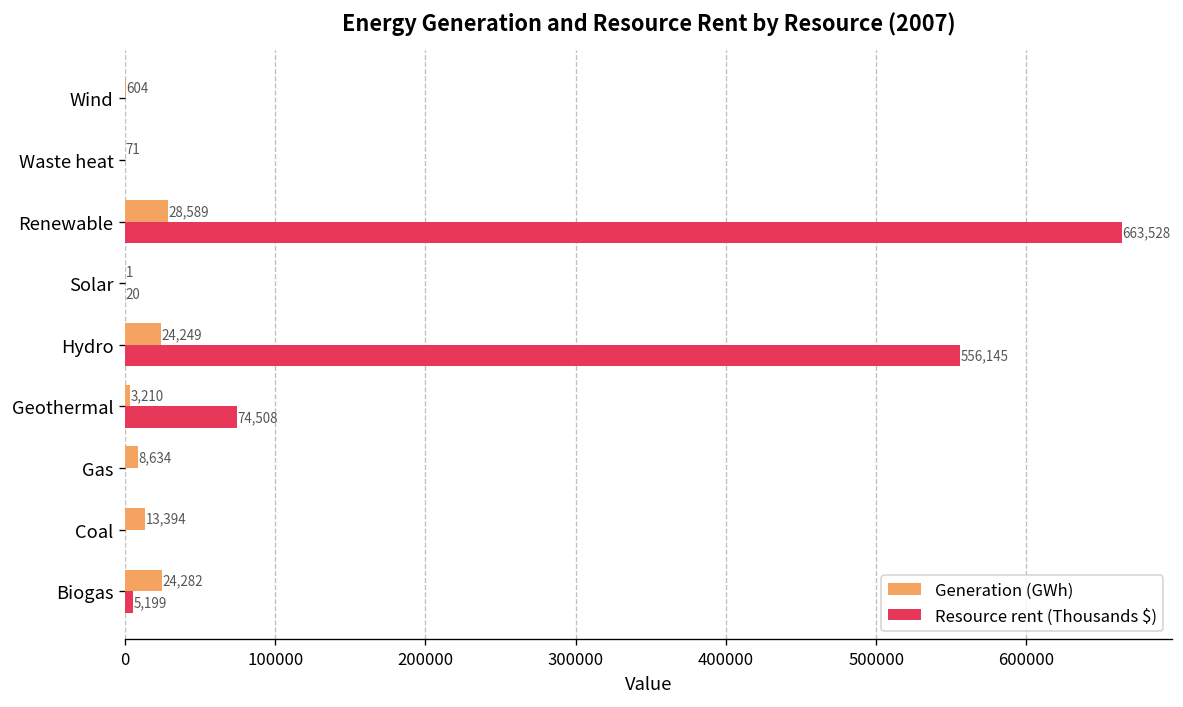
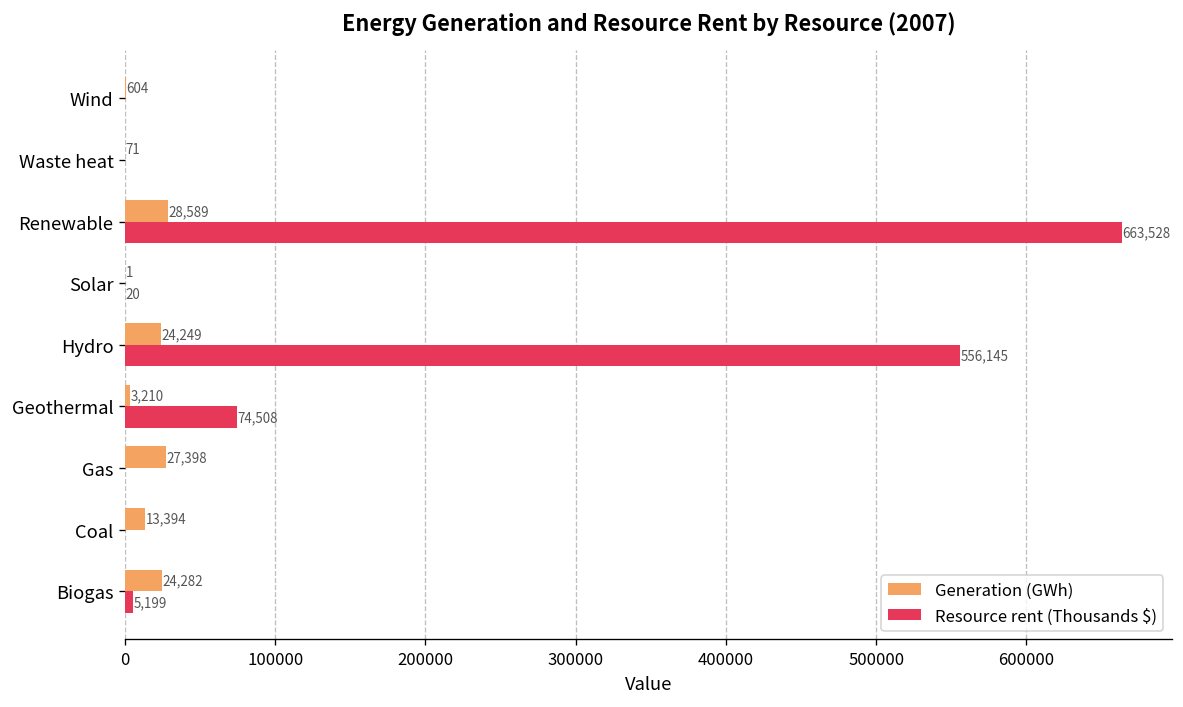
  {
    "Generation (GWh)": {
      "Wind": "604",
      "Waste heat": "71",
      "Renewable": "28,589",
      "Solar": "1",
      "Hydro": "24,249",
      "Geothermal": "3,210",
-     "Gas": "8,634",
+     "Gas": "27,398",
      "Coal": "13,394",
      "Biogas": "24,282"
    },
    "Resource rent (Thousands $)": {
      "Renewable": "663,528",
      "Solar": "20",
      "Hydro": "556,145",
      "Geothermal": "74,508",
      "Biogas": "5,199"
    }
  }
